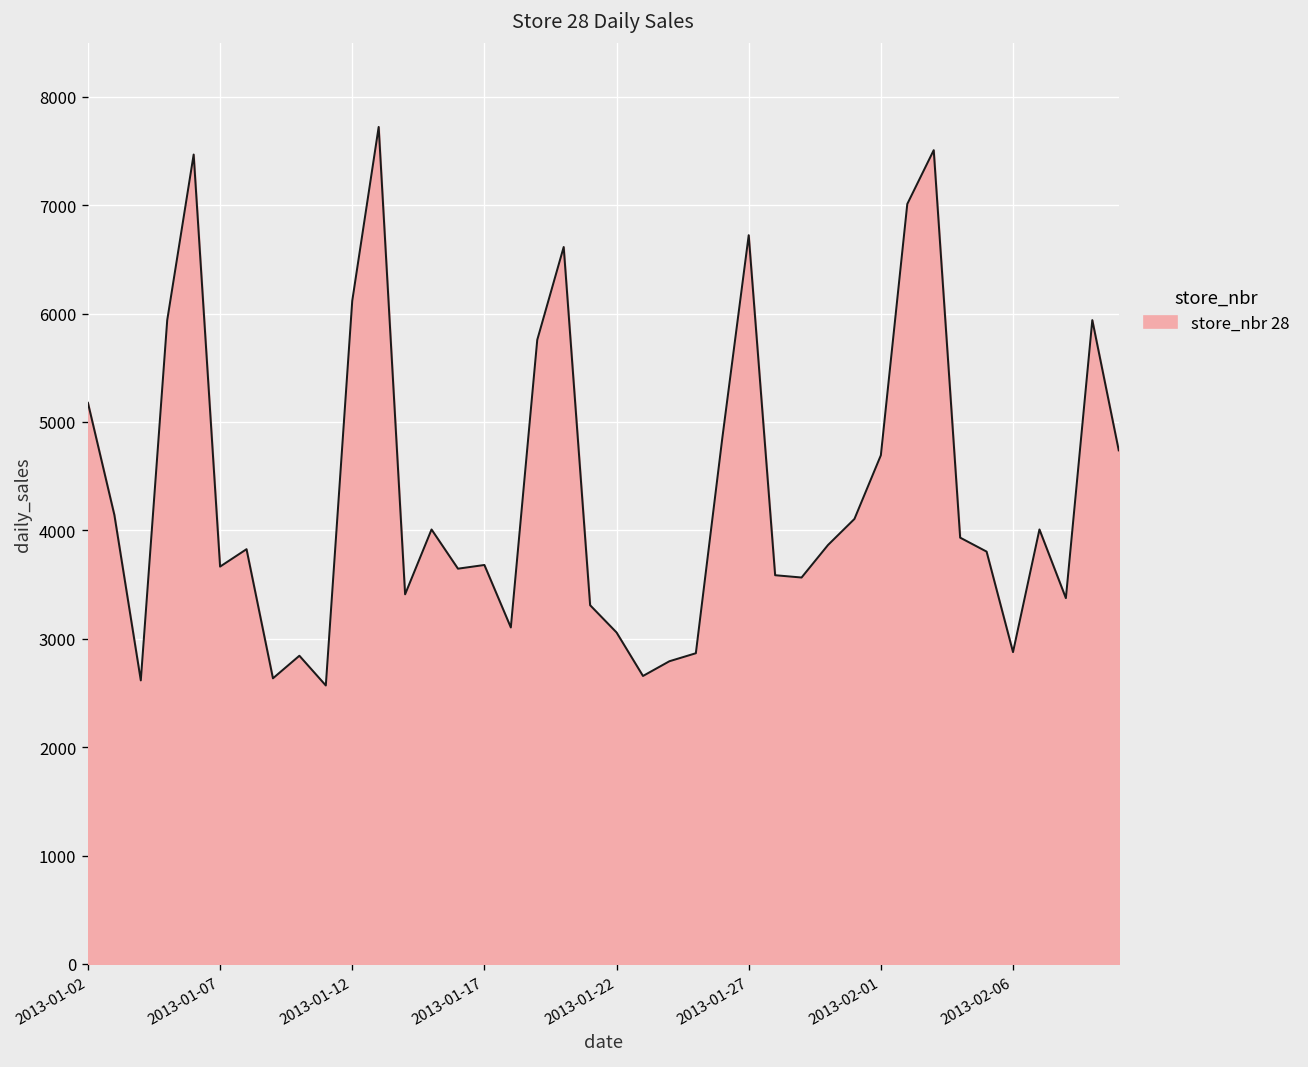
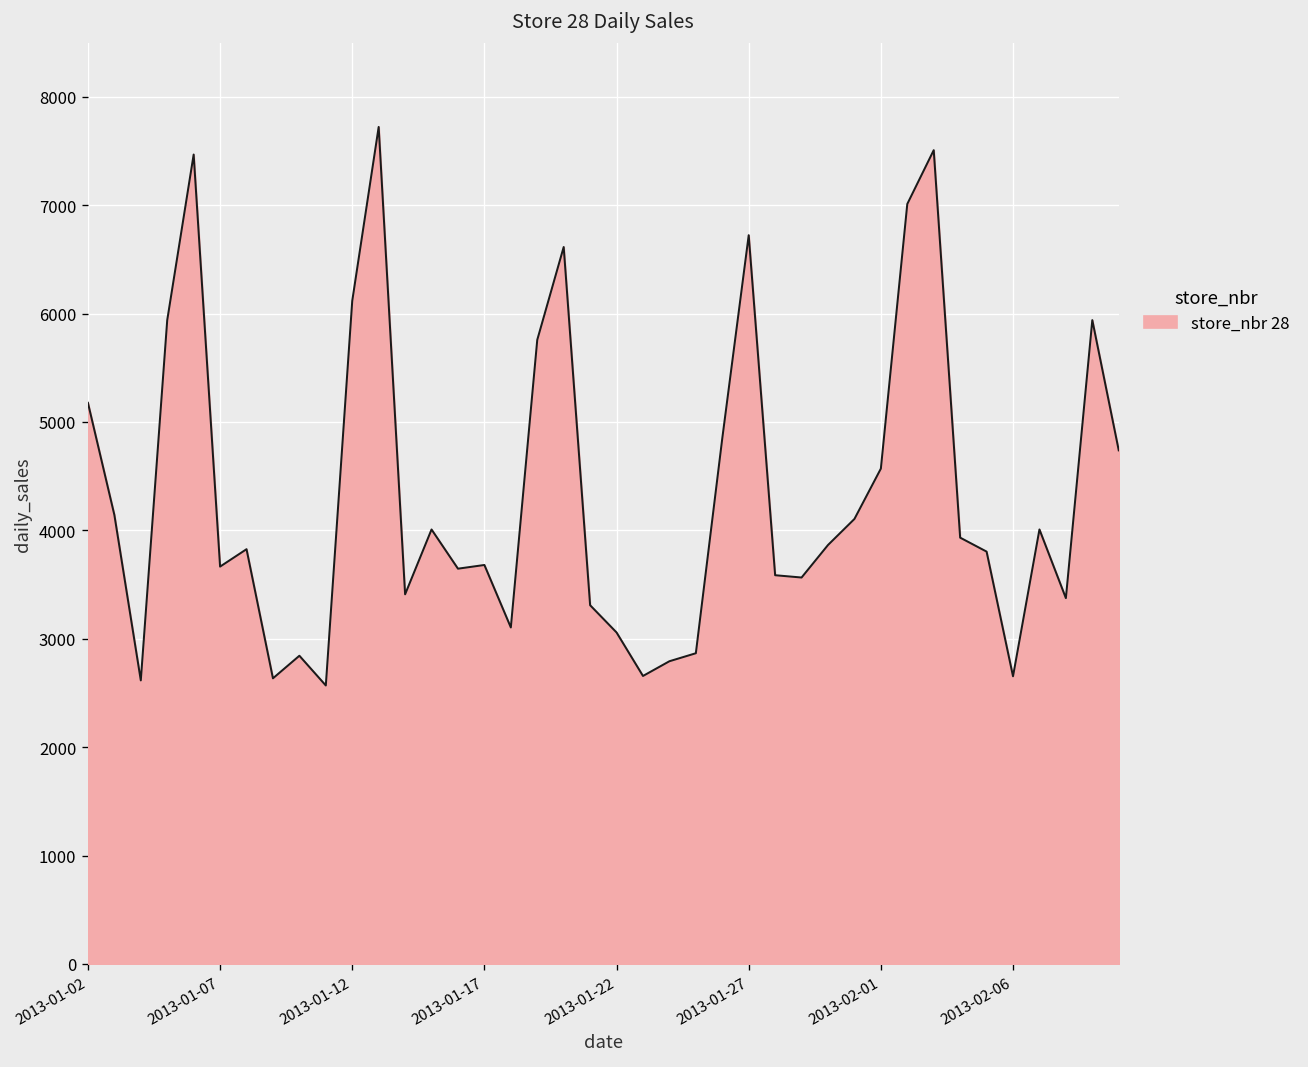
  {
    "2013-01-02": 5200,
    "2013-01-07": 3700,
    "2013-01-12": 6100,
    "2013-01-17": 3700,
    "2013-01-22": 3100,
    "2013-01-27": 6700,
-   "2013-02-01": 4700,
-   "2013-02-06": 2900
+   "2013-02-01": 4600,
+   "2013-02-06": 2700
  }
